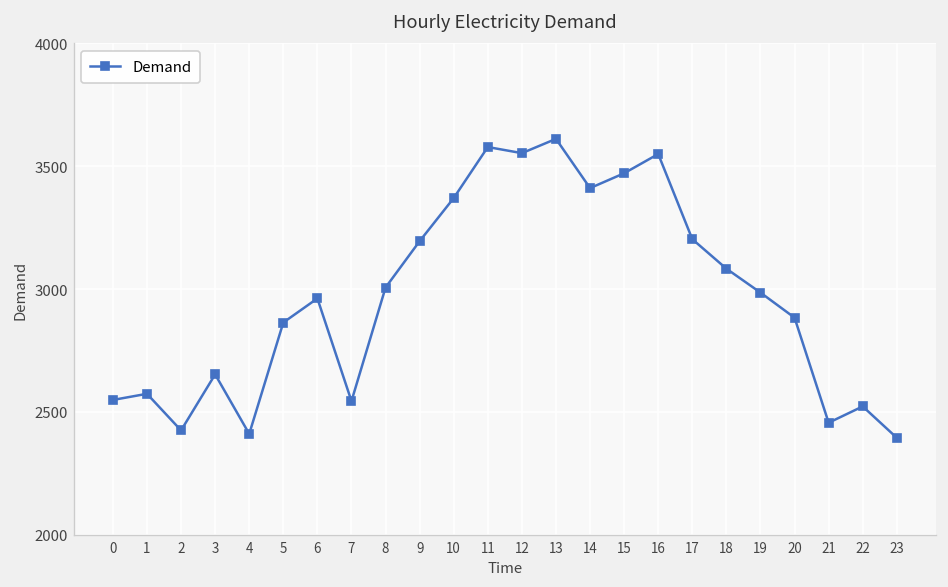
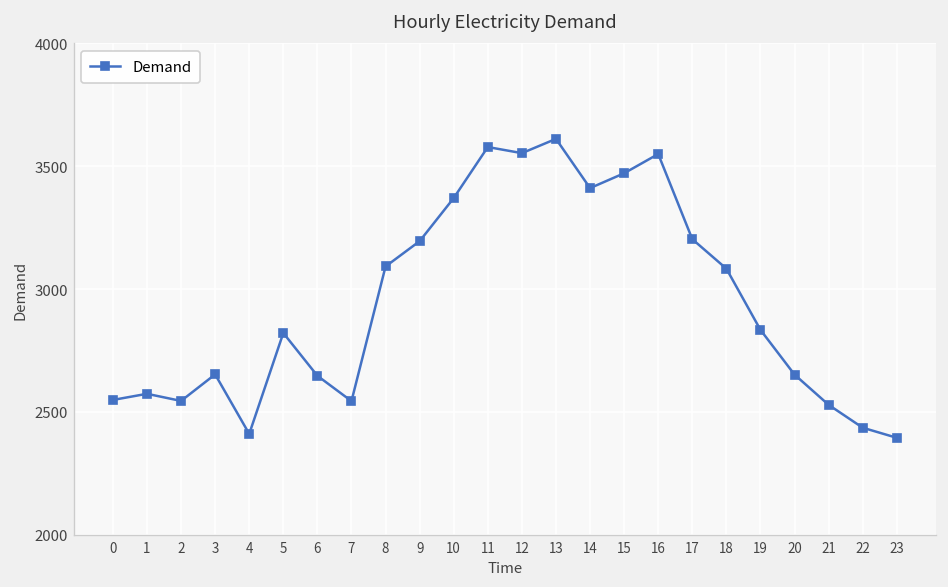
  {
    "0": 2550,
    "1": 2570,
-   "2": 2430,
+   "2": 2550,
    "3": 2650,
    "4": 2410,
-   "5": 2860,
-   "6": 2960,
+   "5": 2820,
+   "6": 2650,
    "7": 2540,
-   "8": 3010,
+   "8": 3090,
    "9": 3200,
    "10": 3370,
    "11": 3580,
    "12": 3550,
    "13": 3610,
    "14": 3410,
    "15": 3470,
    "16": 3550,
    "17": 3200,
    "18": 3080,
-   "19": 2990,
-   "20": 2880,
-   "21": 2460,
-   "22": 2520,
+   "19": 2830,
+   "20": 2650,
+   "21": 2530,
+   "22": 2440,
    "23": 2400
  }
